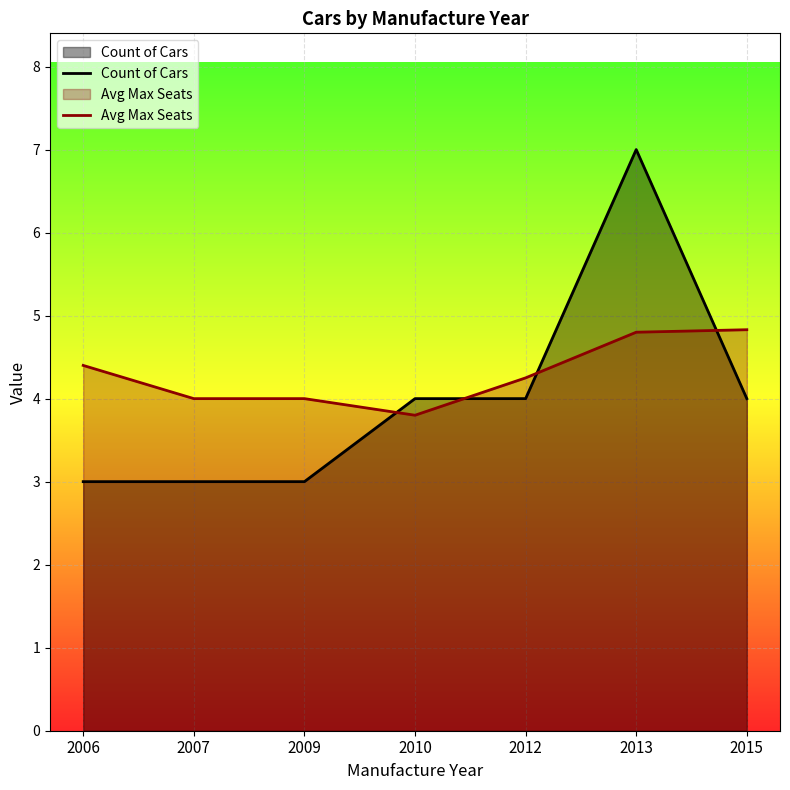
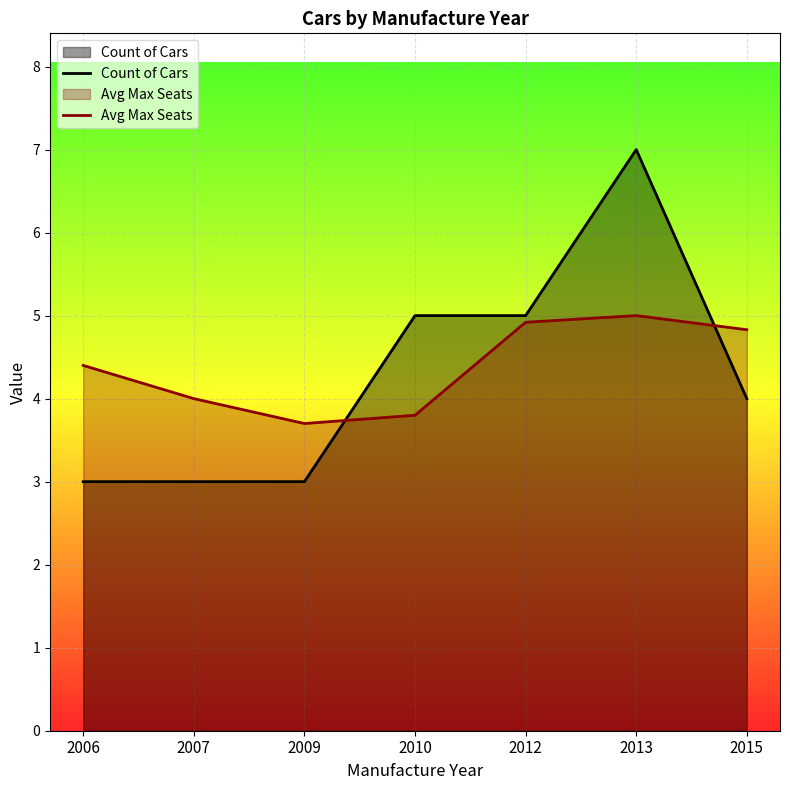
  {
    "Count of Cars": {
      "2006": 3,
      "2007": 3,
      "2009": 3,
-     "2010": 4,
-     "2012": 4,
+     "2010": 5,
+     "2012": 5,
      "2013": 7,
      "2015": 4
    },
    "Avg Max Seats": {
      "2006": 4.4,
      "2007": 4.0,
-     "2009": 4.0,
+     "2009": 3.7,
      "2010": 3.8,
-     "2012": 4.3,
-     "2013": 4.8,
+     "2012": 4.9,
+     "2013": 5.0,
      "2015": 4.8
    }
  }
